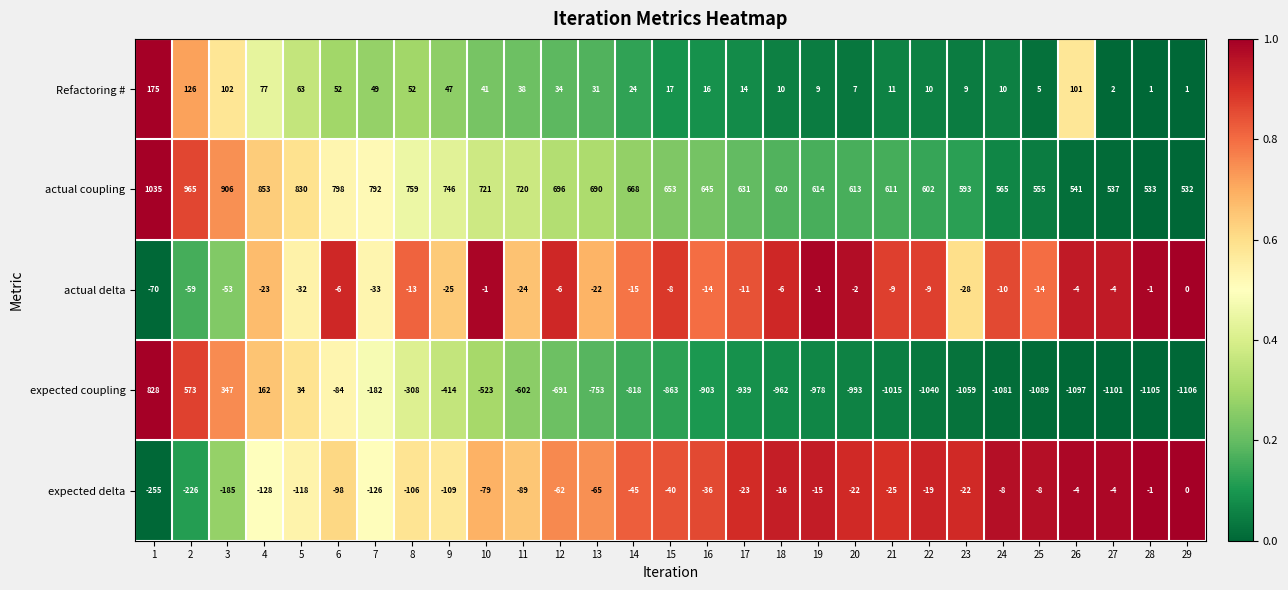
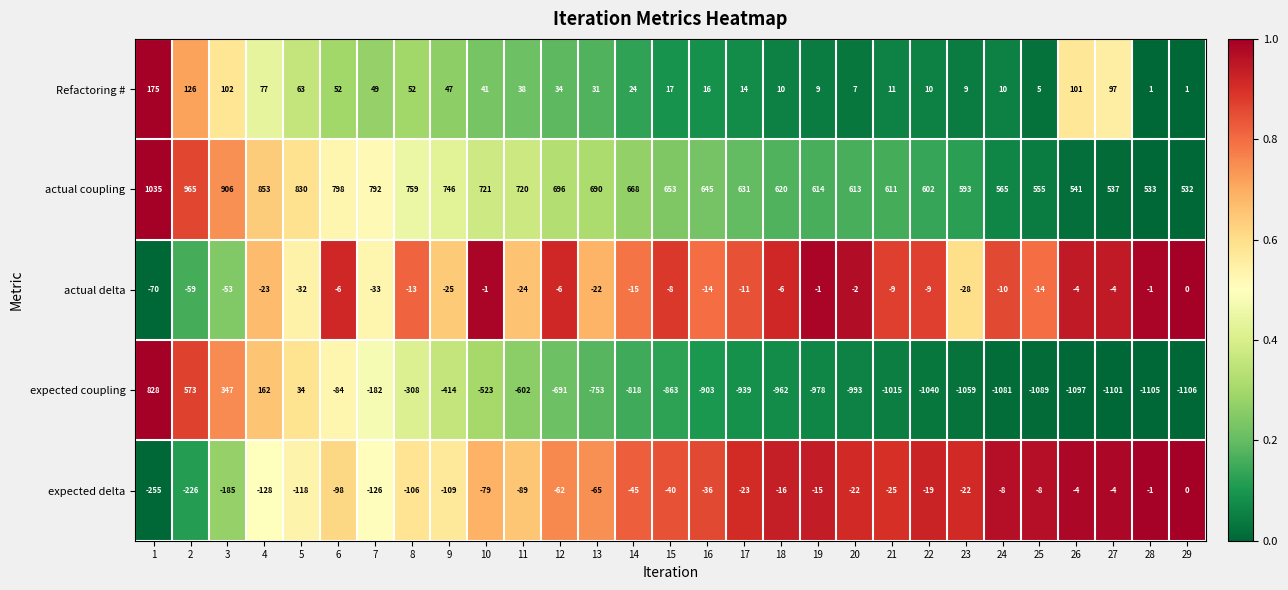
  {
    "Refactoring #": {
      "1": 175,
      "2": 126,
      "3": 102,
      "4": 77,
      "5": 63,
      "6": 52,
      "7": 49,
      "8": 52,
      "9": 47,
      "10": 41,
      "11": 38,
      "12": 34,
      "13": 31,
      "14": 24,
      "15": 17,
      "16": 16,
      "17": 14,
      "18": 10,
      "19": 9,
      "20": 7,
      "21": 11,
      "22": 10,
      "23": 9,
      "24": 10,
      "25": 5,
      "26": 101,
-     "27": 2,
+     "27": 97,
      "28": 1,
      "29": 1
    },
    "actual coupling": {
      "1": 1035,
      "2": 965,
      "3": 906,
      "4": 853,
      "5": 830,
      "6": 798,
      "7": 792,
      "8": 759,
      "9": 746,
      "10": 721,
      "11": 720,
      "12": 696,
      "13": 690,
      "14": 668,
      "15": 653,
      "16": 645,
      "17": 631,
      "18": 620,
      "19": 614,
      "20": 613,
      "21": 611,
      "22": 602,
      "23": 593,
      "24": 565,
      "25": 555,
      "26": 541,
      "27": 537,
      "28": 533,
      "29": 532
    },
    "actual delta": {
      "1": -70,
      "2": -59,
      "3": -53,
      "4": -23,
      "5": -32,
      "6": -6,
      "7": -33,
      "8": -13,
      "9": -25,
      "10": -1,
      "11": -24,
      "12": -6,
      "13": -22,
      "14": -15,
      "15": -8,
      "16": -14,
      "17": -11,
      "18": -6,
      "19": -1,
      "20": -2,
      "21": -9,
      "22": -9,
      "23": -28,
      "24": -10,
      "25": -14,
      "26": -4,
      "27": -4,
      "28": -1,
      "29": 0
    },
    "expected coupling": {
      "1": 828,
      "2": 573,
      "3": 347,
      "4": 162,
      "5": 34,
      "6": -84,
      "7": -182,
      "8": -308,
      "9": -414,
      "10": -523,
      "11": -602,
      "12": -691,
      "13": -753,
      "14": -818,
      "15": -863,
      "16": -903,
      "17": -939,
      "18": -962,
      "19": -978,
      "20": -993,
      "21": -1015,
      "22": -1040,
      "23": -1059,
      "24": -1081,
      "25": -1089,
      "26": -1097,
      "27": -1101,
      "28": -1105,
      "29": -1106
    },
    "expected delta": {
      "1": -255,
      "2": -226,
      "3": -185,
      "4": -128,
      "5": -118,
      "6": -98,
      "7": -126,
      "8": -106,
      "9": -109,
      "10": -79,
      "11": -89,
      "12": -62,
      "13": -65,
      "14": -45,
      "15": -40,
      "16": -36,
      "17": -23,
      "18": -16,
      "19": -15,
      "20": -22,
      "21": -25,
      "22": -19,
      "23": -22,
      "24": -8,
      "25": -8,
      "26": -4,
      "27": -4,
      "28": -1,
      "29": 0
    }
  }
